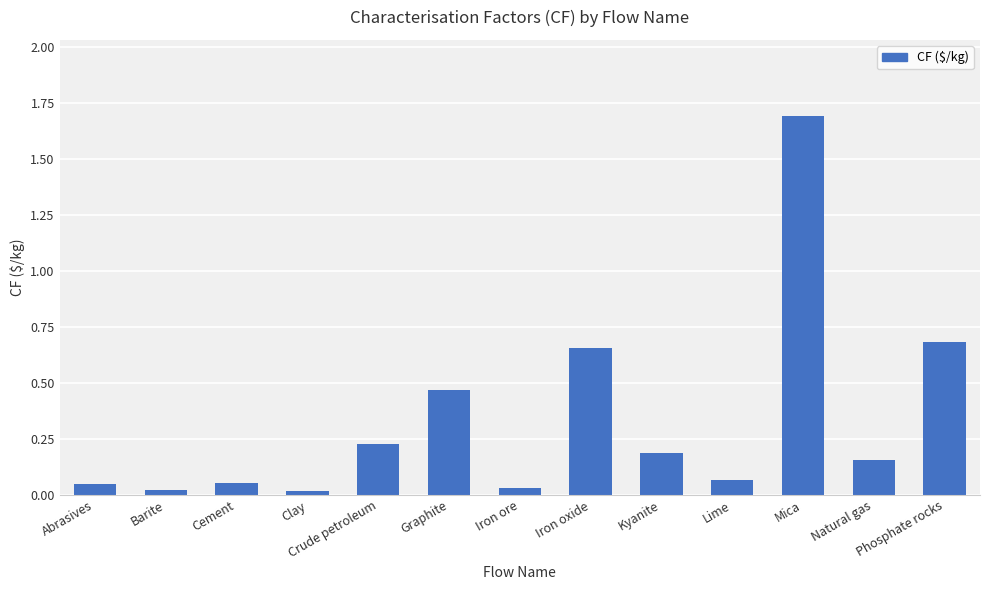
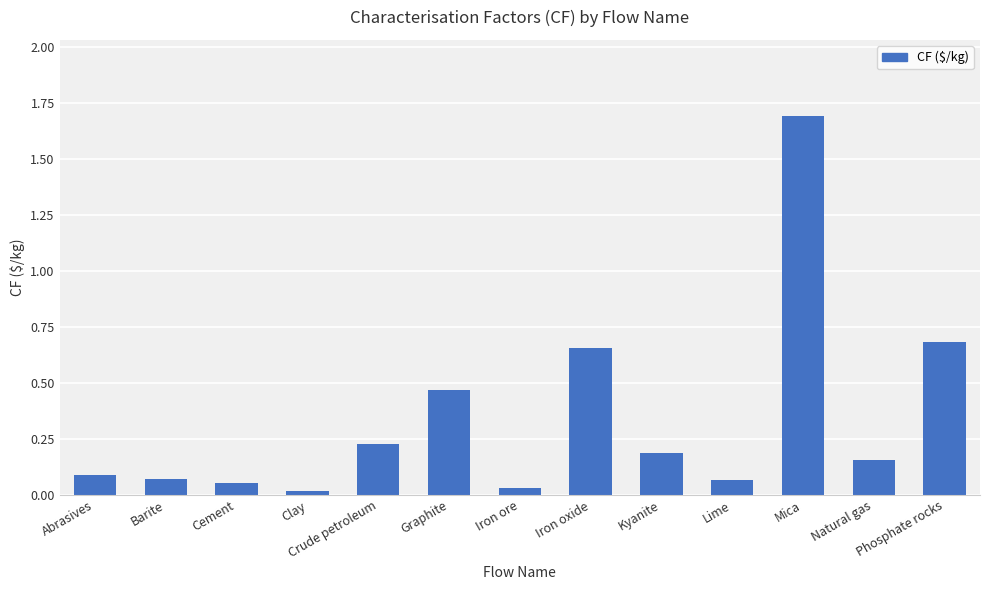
  {
-   "Abrasives": 0.05,
-   "Barite": 0.02,
+   "Abrasives": 0.09,
+   "Barite": 0.07,
    "Cement": 0.05,
    "Clay": 0.02,
    "Crude petroleum": 0.23,
    "Graphite": 0.47,
    "Iron ore": 0.03,
    "Iron oxide": 0.65,
    "Kyanite": 0.19,
    "Lime": 0.07,
    "Mica": 1.69,
    "Natural gas": 0.16,
    "Phosphate rocks": 0.68
  }
